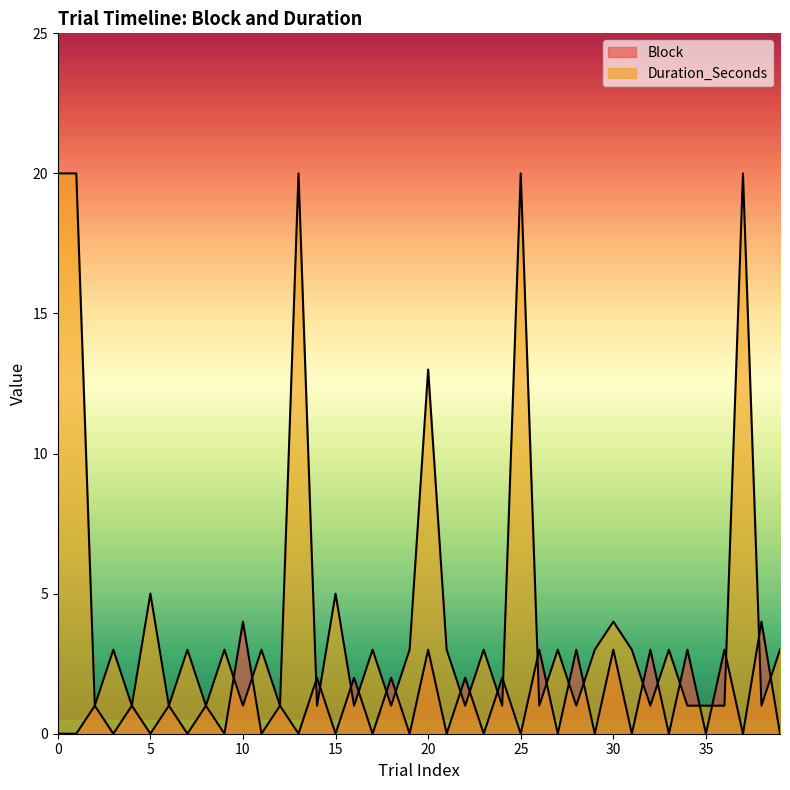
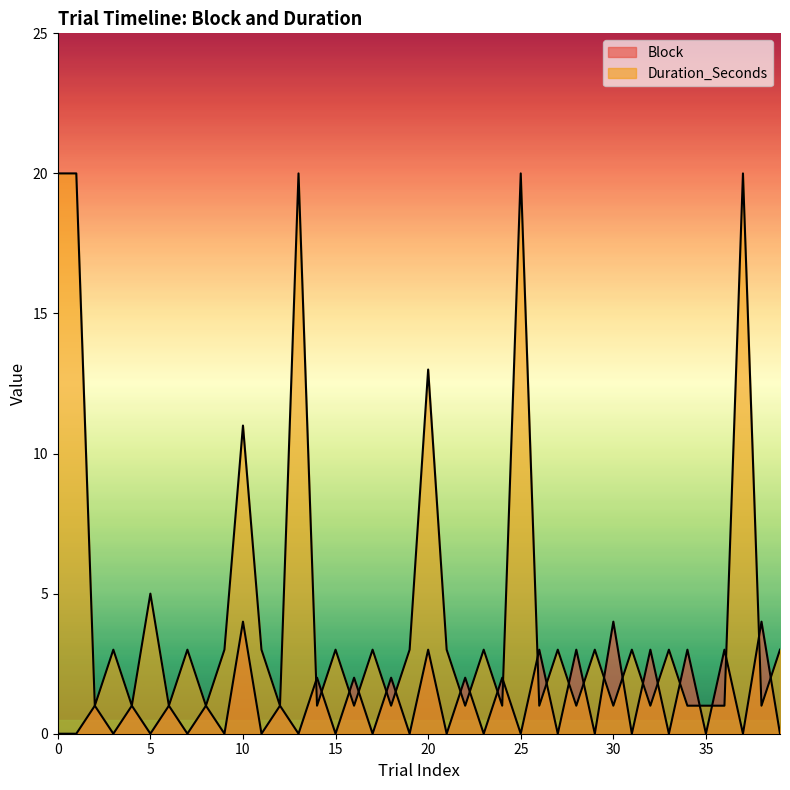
  {
    "Block": {
      "10": 4,
      "20": 3,
-     "30": 3
+     "30": 4
    },
    "Duration_Seconds": {
      "0": 20,
      "5": 5,
-     "10": 1,
-     "15": 5,
+     "10": 11,
+     "15": 3,
      "20": 13,
      "25": 20,
-     "30": 4,
+     "30": 1,
      "35": 1
    }
  }
